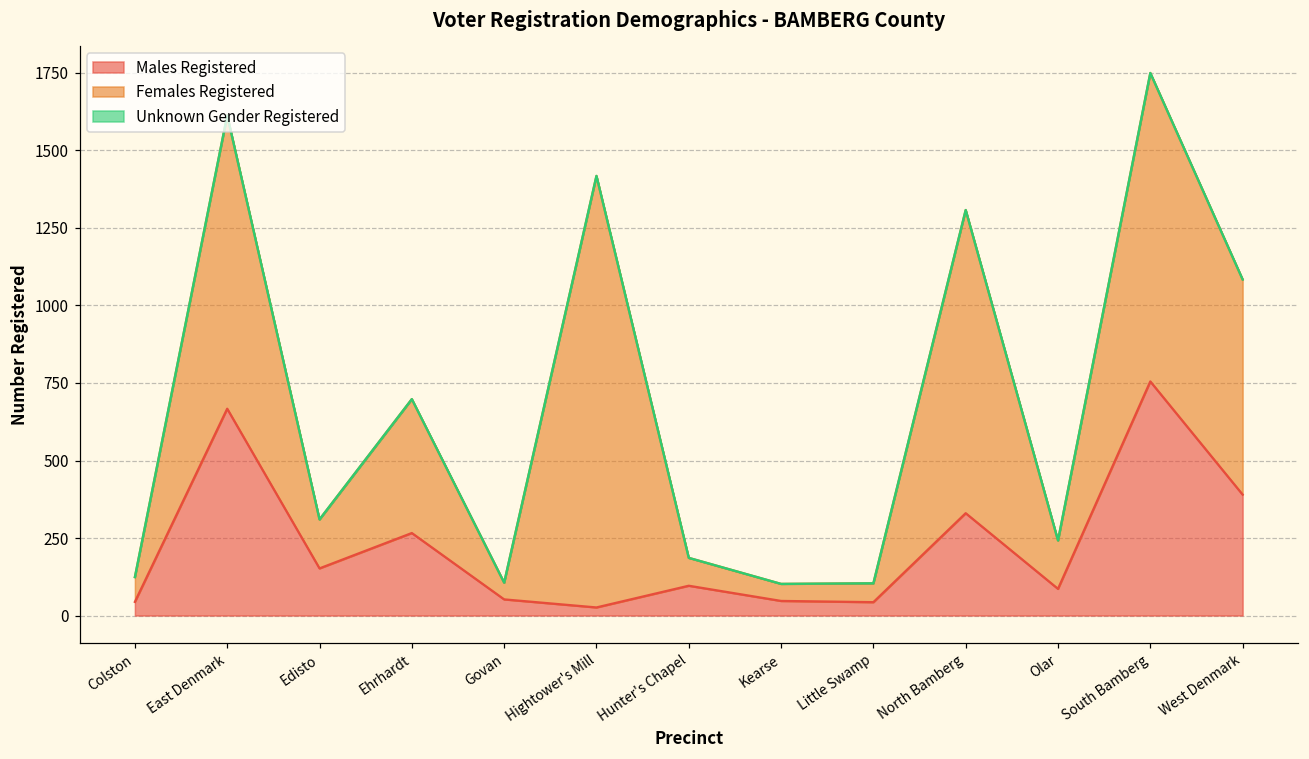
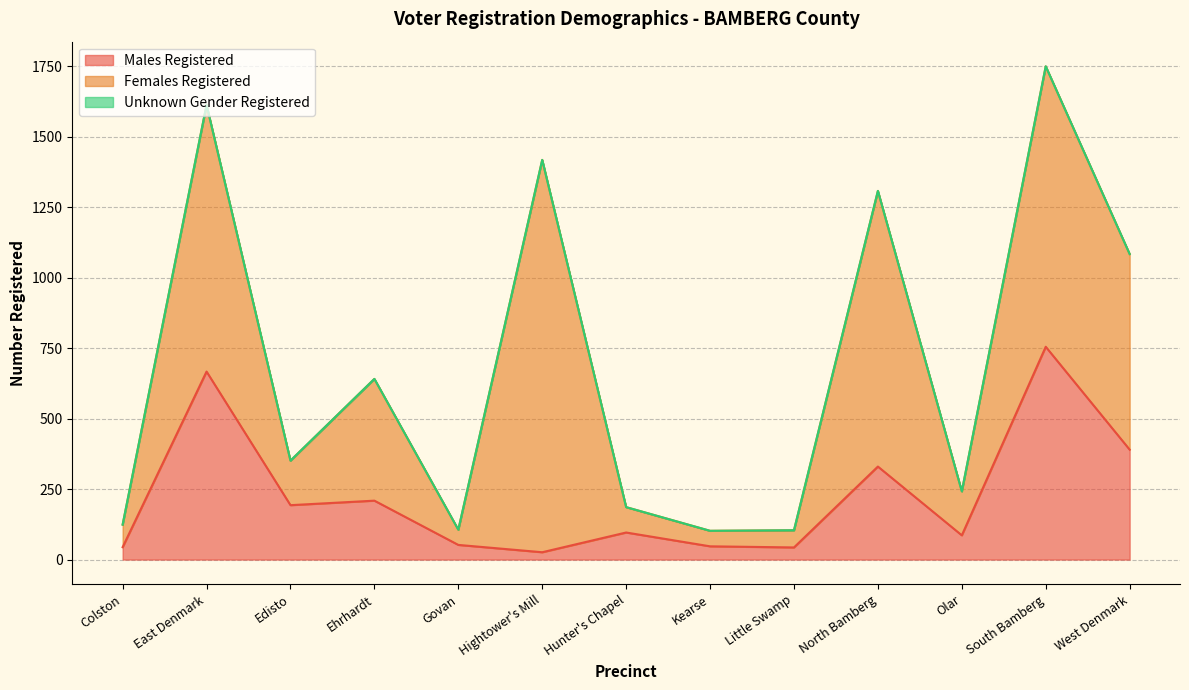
  {
    "Males Registered": {
      "Colston": 40,
      "East Denmark": 670,
-     "Edisto": 150,
-     "Ehrhardt": 270,
+     "Edisto": 190,
+     "Ehrhardt": 210,
      "Govan": 50,
      "Hightower's Mill": 30,
      "Hunter's Chapel": 100,
      "Kearse": 50,
      "Little Swamp": 40,
      "North Bamberg": 330,
      "Olar": 90,
      "South Bamberg": 760,
      "West Denmark": 390
    }
  }
